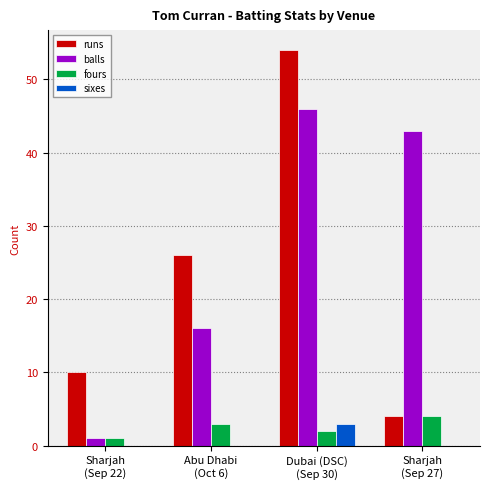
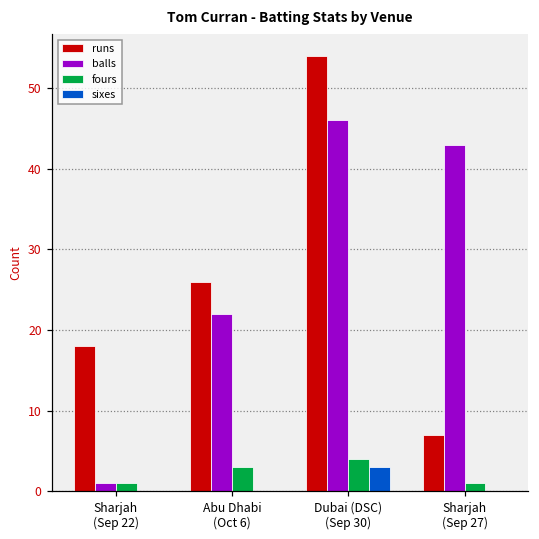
  {
    "runs": {
-     "Sharjah (Sep 22)": 10,
+     "Sharjah (Sep 22)": 18,
      "Abu Dhabi (Oct 6)": 26,
      "Dubai (DSC) (Sep 30)": 54,
-     "Sharjah (Sep 27)": 4
+     "Sharjah (Sep 27)": 7
    },
    "balls": {
      "Sharjah (Sep 22)": 1,
-     "Abu Dhabi (Oct 6)": 16,
+     "Abu Dhabi (Oct 6)": 22,
      "Dubai (DSC) (Sep 30)": 46,
      "Sharjah (Sep 27)": 43
    },
    "fours": {
      "Sharjah (Sep 22)": 1,
      "Abu Dhabi (Oct 6)": 3,
-     "Dubai (DSC) (Sep 30)": 2,
-     "Sharjah (Sep 27)": 4
+     "Dubai (DSC) (Sep 30)": 4,
+     "Sharjah (Sep 27)": 1
    },
    "sixes": {
      "Sharjah (Sep 22)": 0,
      "Abu Dhabi (Oct 6)": 0,
      "Dubai (DSC) (Sep 30)": 3,
      "Sharjah (Sep 27)": 0
    }
  }
